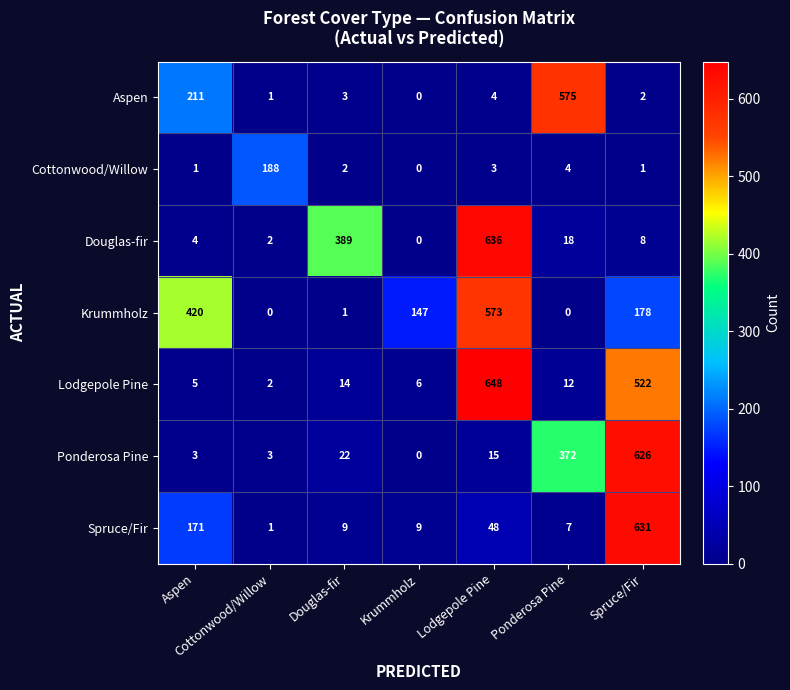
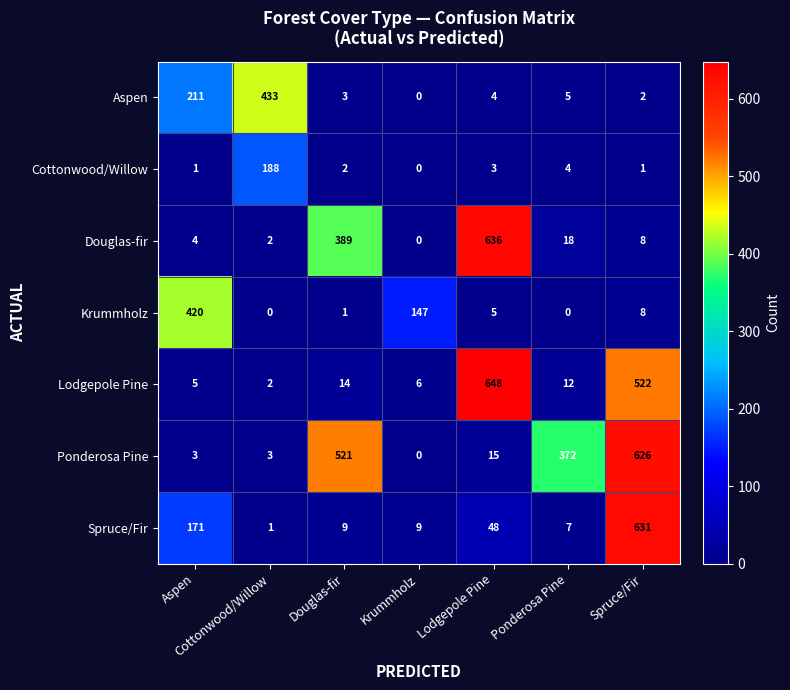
  {
    "Aspen": {
      "Aspen": 211,
-     "Cottonwood/Willow": 1,
+     "Cottonwood/Willow": 433,
      "Douglas-fir": 3,
      "Krummholz": 0,
      "Lodgepole Pine": 4,
-     "Ponderosa Pine": 575,
+     "Ponderosa Pine": 5,
      "Spruce/Fir": 2
    },
    "Cottonwood/Willow": {
      "Aspen": 1,
      "Cottonwood/Willow": 188,
      "Douglas-fir": 2,
      "Krummholz": 0,
      "Lodgepole Pine": 3,
      "Ponderosa Pine": 4,
      "Spruce/Fir": 1
    },
    "Douglas-fir": {
      "Aspen": 4,
      "Cottonwood/Willow": 2,
      "Douglas-fir": 389,
      "Krummholz": 0,
      "Lodgepole Pine": 636,
      "Ponderosa Pine": 18,
      "Spruce/Fir": 8
    },
    "Krummholz": {
      "Aspen": 420,
      "Cottonwood/Willow": 0,
      "Douglas-fir": 1,
      "Krummholz": 147,
-     "Lodgepole Pine": 573,
+     "Lodgepole Pine": 5,
      "Ponderosa Pine": 0,
-     "Spruce/Fir": 178
+     "Spruce/Fir": 8
    },
    "Lodgepole Pine": {
      "Aspen": 5,
      "Cottonwood/Willow": 2,
      "Douglas-fir": 14,
      "Krummholz": 6,
      "Lodgepole Pine": 648,
      "Ponderosa Pine": 12,
      "Spruce/Fir": 522
    },
    "Ponderosa Pine": {
      "Aspen": 3,
      "Cottonwood/Willow": 3,
-     "Douglas-fir": 22,
+     "Douglas-fir": 521,
      "Krummholz": 0,
      "Lodgepole Pine": 15,
      "Ponderosa Pine": 372,
      "Spruce/Fir": 626
    },
    "Spruce/Fir": {
      "Aspen": 171,
      "Cottonwood/Willow": 1,
      "Douglas-fir": 9,
      "Krummholz": 9,
      "Lodgepole Pine": 48,
      "Ponderosa Pine": 7,
      "Spruce/Fir": 631
    }
  }
